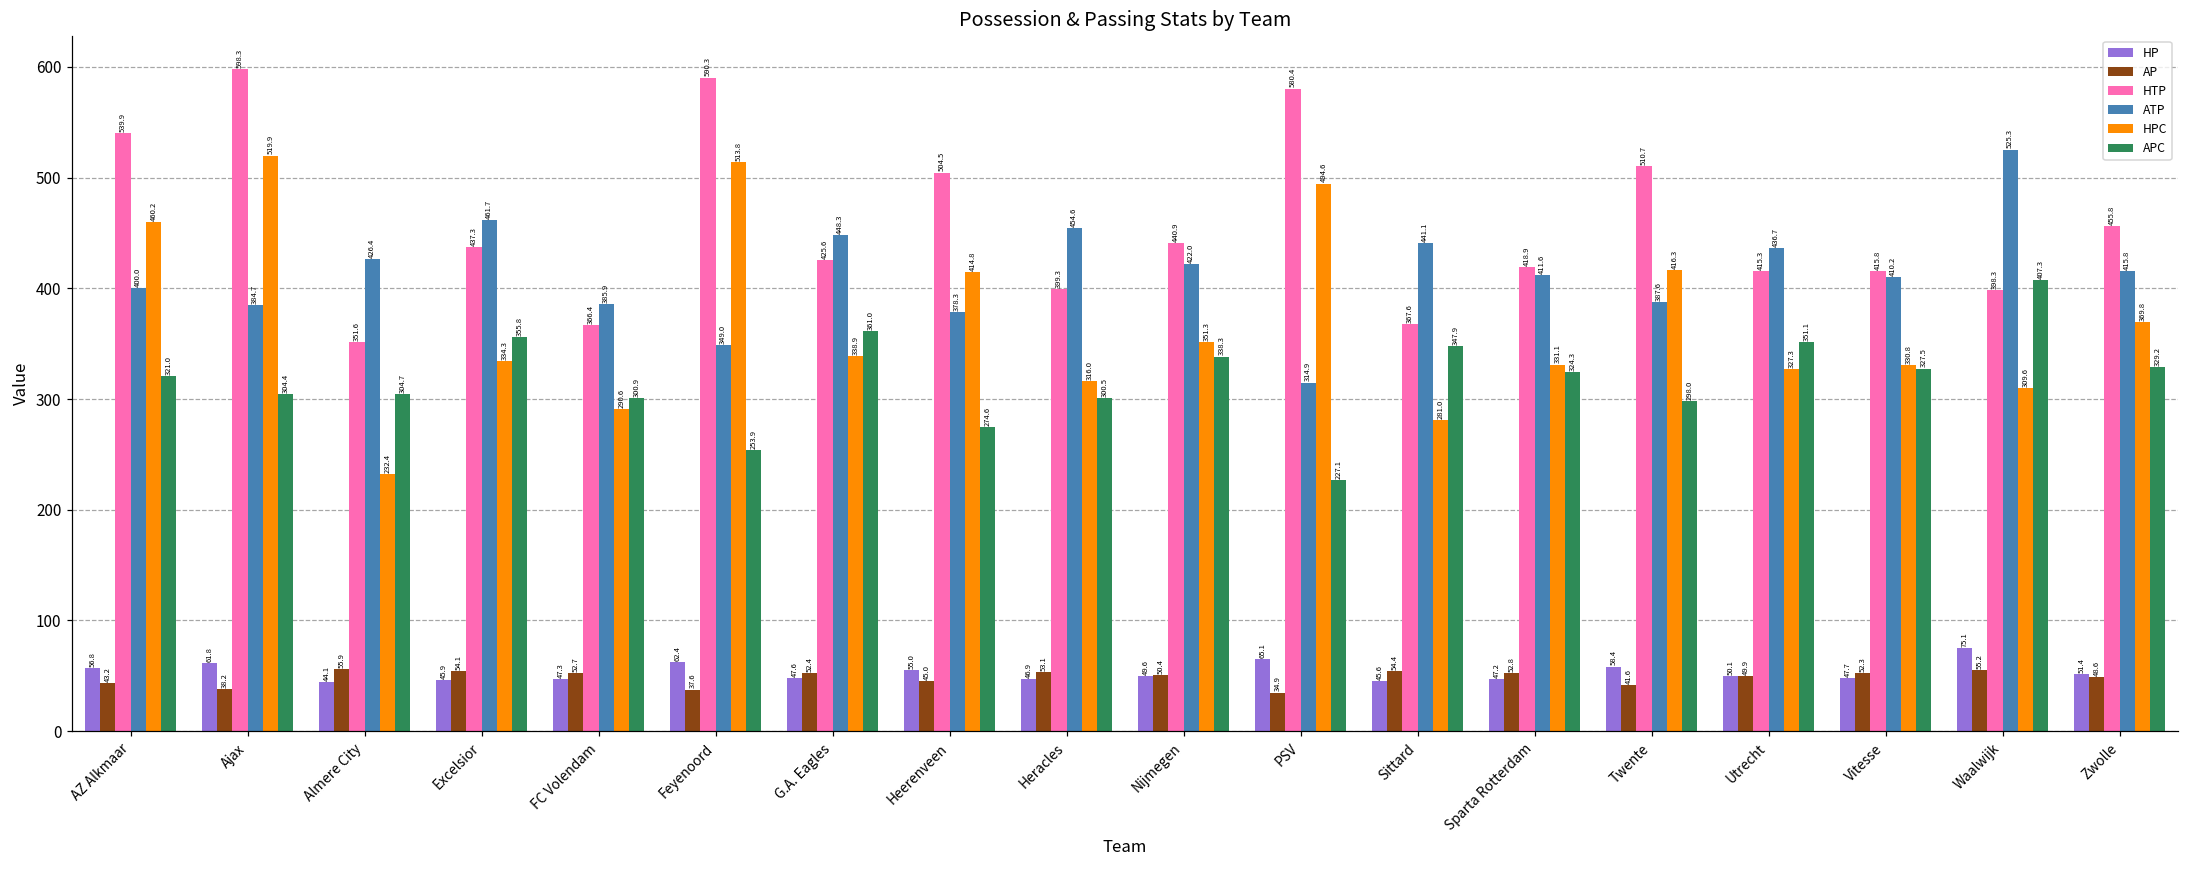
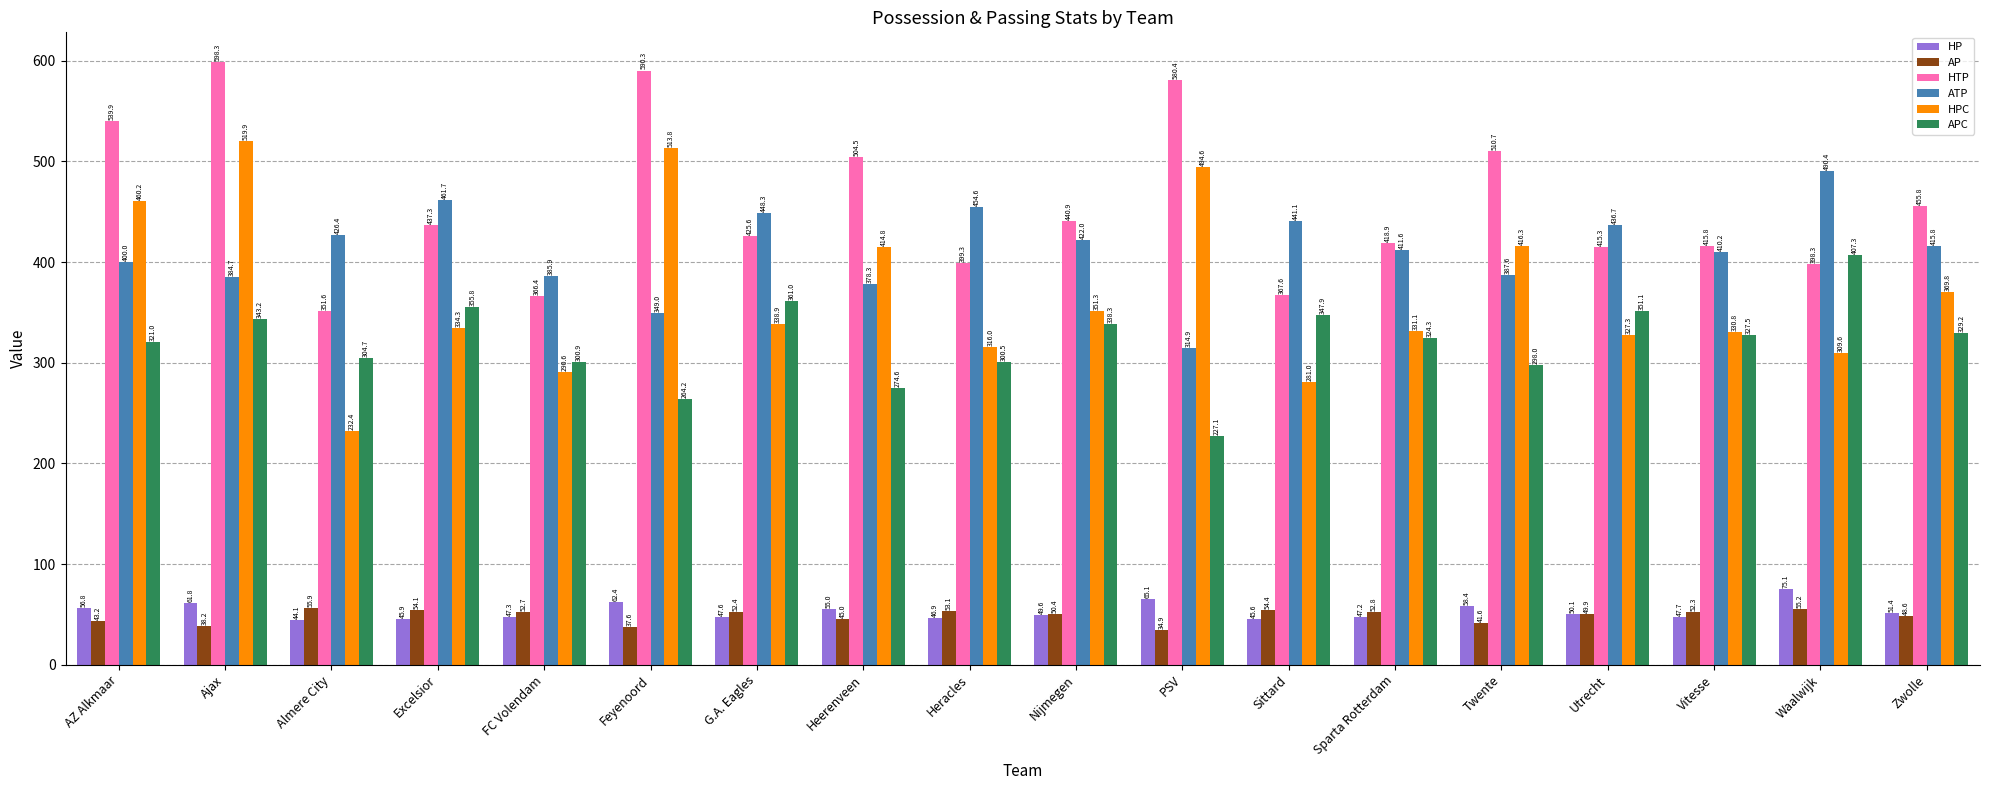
  {
    "HP": {
      "AZ Alkmaar": 56.8,
      "Ajax": 61.8,
      "Almere City": 44.1,
      "Excelsior": 45.9,
      "FC Volendam": 47.3,
      "Feyenoord": 62.4,
      "G.A. Eagles": 47.6,
      "Heerenveen": 55.0,
      "Heracles": 46.9,
      "Nijmegen": 49.6,
      "PSV": 65.1,
      "Sittard": 45.6,
      "Sparta Rotterdam": 47.2,
      "Twente": 58.4,
      "Utrecht": 50.1,
      "Vitesse": 47.7,
      "Waalwijk": 75.1,
      "Zwolle": 51.4
    },
    "AP": {
      "AZ Alkmaar": 43.2,
      "Ajax": 38.2,
      "Almere City": 55.9,
      "Excelsior": 54.1,
      "FC Volendam": 52.7,
      "Feyenoord": 37.6,
      "G.A. Eagles": 52.4,
      "Heerenveen": 45.0,
      "Heracles": 53.1,
      "Nijmegen": 50.4,
      "PSV": 34.9,
      "Sittard": 54.4,
      "Sparta Rotterdam": 52.8,
      "Twente": 41.6,
      "Utrecht": 49.9,
      "Vitesse": 52.3,
      "Waalwijk": 55.2,
      "Zwolle": 48.6
    },
    "HTP": {
      "AZ Alkmaar": 539.9,
      "Ajax": 598.3,
      "Almere City": 351.6,
      "Excelsior": 437.3,
      "FC Volendam": 366.4,
      "Feyenoord": 590.3,
      "G.A. Eagles": 425.6,
      "Heerenveen": 504.5,
      "Heracles": 399.3,
      "Nijmegen": 440.9,
      "PSV": 580.4,
      "Sittard": 367.6,
      "Sparta Rotterdam": 418.9,
      "Twente": 510.7,
      "Utrecht": 415.3,
      "Vitesse": 415.8,
      "Waalwijk": 398.3,
      "Zwolle": 455.8
    },
    "ATP": {
      "AZ Alkmaar": 400.0,
      "Ajax": 384.7,
      "Almere City": 426.4,
      "Excelsior": 461.7,
      "FC Volendam": 385.9,
      "Feyenoord": 349.0,
      "G.A. Eagles": 448.3,
      "Heerenveen": 378.3,
      "Heracles": 454.6,
      "Nijmegen": 422.0,
      "PSV": 314.9,
      "Sittard": 441.1,
      "Sparta Rotterdam": 411.6,
      "Twente": 387.6,
      "Utrecht": 436.7,
      "Vitesse": 410.2,
-     "Waalwijk": 525.3,
+     "Waalwijk": 490.4,
      "Zwolle": 415.8
    },
    "HPC": {
      "AZ Alkmaar": 460.2,
      "Ajax": 519.9,
      "Almere City": 232.4,
      "Excelsior": 334.3,
      "FC Volendam": 290.6,
      "Feyenoord": 513.8,
      "G.A. Eagles": 338.9,
      "Heerenveen": 414.8,
      "Heracles": 316.0,
      "Nijmegen": 351.3,
      "PSV": 494.6,
      "Sittard": 281.0,
      "Sparta Rotterdam": 331.1,
      "Twente": 416.3,
      "Utrecht": 327.3,
      "Vitesse": 330.8,
      "Waalwijk": 309.6,
      "Zwolle": 369.8
    },
    "APC": {
      "AZ Alkmaar": 321.0,
-     "Ajax": 304.4,
+     "Ajax": 343.2,
      "Almere City": 304.7,
      "Excelsior": 355.8,
      "FC Volendam": 300.9,
-     "Feyenoord": 253.9,
+     "Feyenoord": 264.2,
      "G.A. Eagles": 361.0,
      "Heerenveen": 274.6,
      "Heracles": 300.5,
      "Nijmegen": 338.3,
      "PSV": 227.1,
      "Sittard": 347.9,
      "Sparta Rotterdam": 324.3,
      "Twente": 298.0,
      "Utrecht": 351.1,
      "Vitesse": 327.5,
      "Waalwijk": 407.3,
      "Zwolle": 329.2
    }
  }
